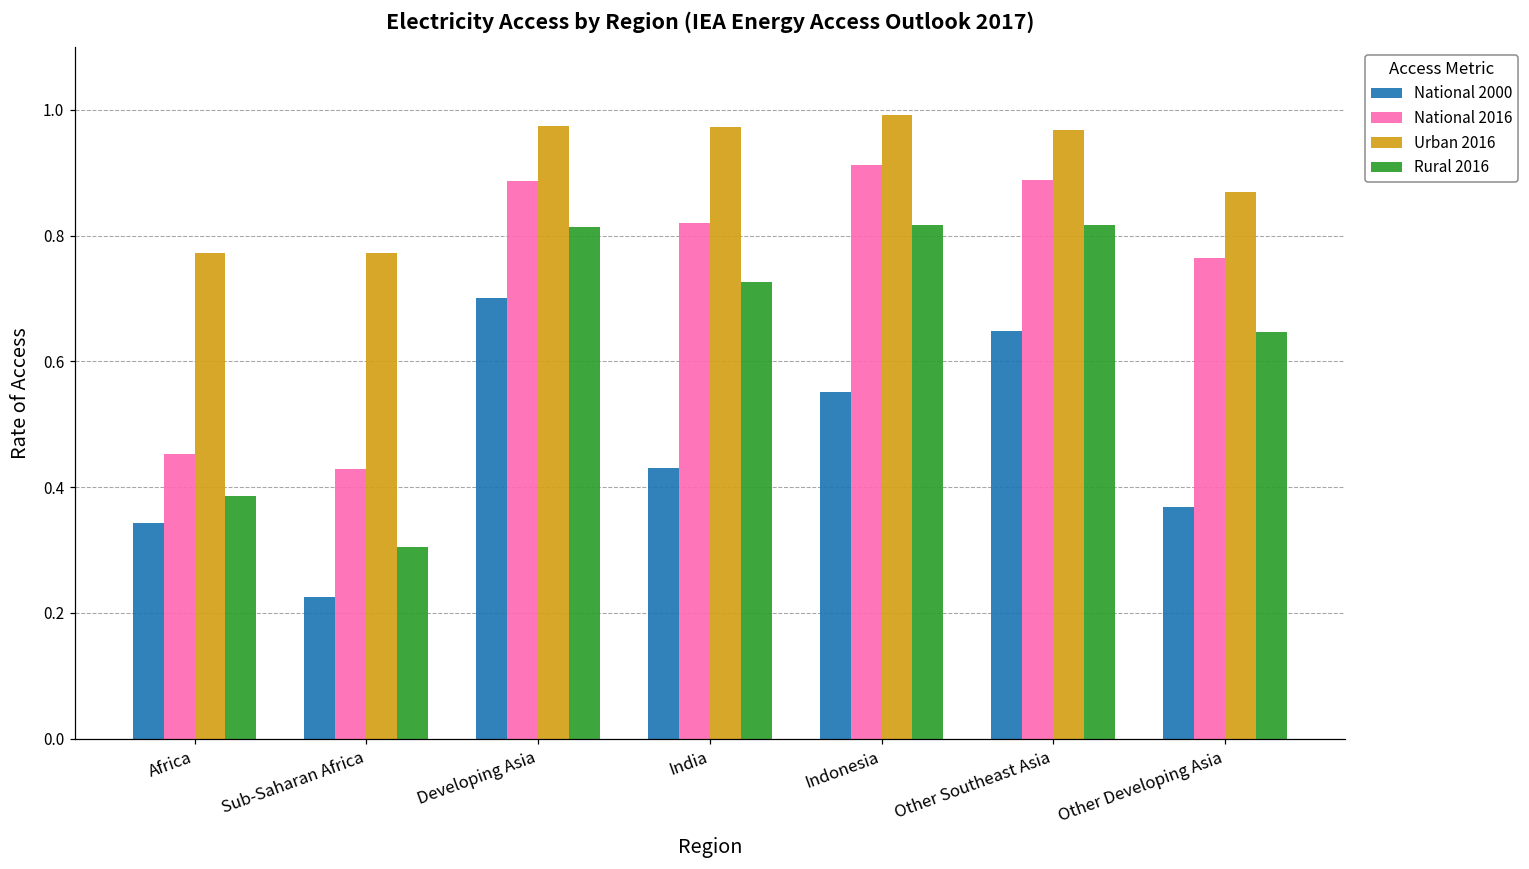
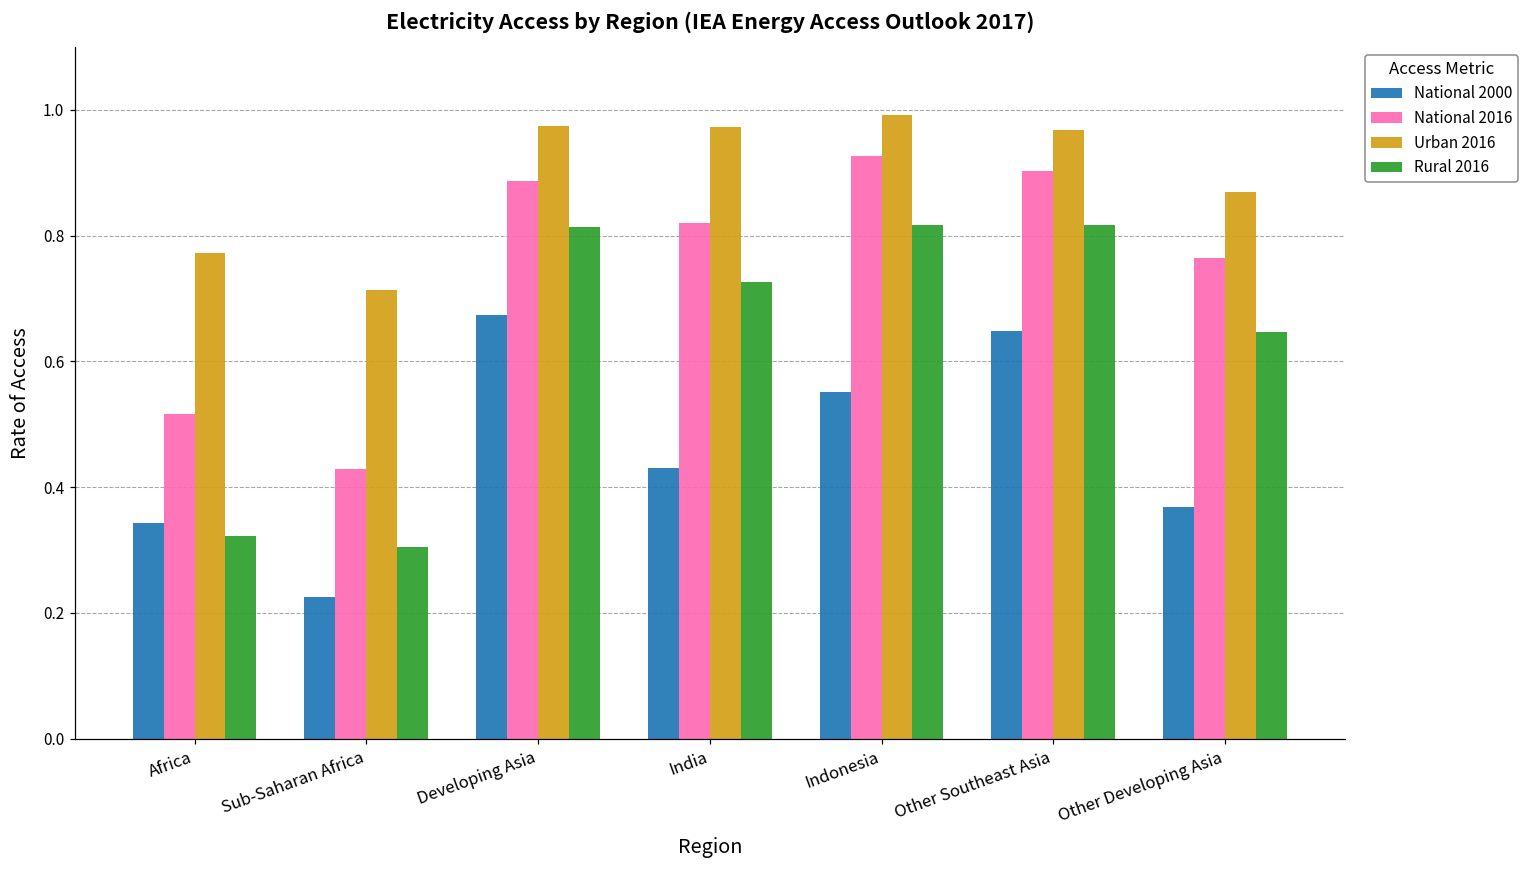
  {
    "National 2000": {
      "Africa": 0.34,
      "Sub-Saharan Africa": 0.23,
-     "Developing Asia": 0.70,
+     "Developing Asia": 0.67,
      "India": 0.43,
      "Indonesia": 0.55,
      "Other Southeast Asia": 0.65,
      "Other Developing Asia": 0.37
    },
    "National 2016": {
-     "Africa": 0.45,
+     "Africa": 0.52,
      "Sub-Saharan Africa": 0.43,
      "Developing Asia": 0.89,
      "India": 0.82,
-     "Indonesia": 0.91,
-     "Other Southeast Asia": 0.89,
+     "Indonesia": 0.93,
+     "Other Southeast Asia": 0.90,
      "Other Developing Asia": 0.77
    },
    "Urban 2016": {
      "Africa": 0.77,
-     "Sub-Saharan Africa": 0.77,
+     "Sub-Saharan Africa": 0.71,
      "Developing Asia": 0.98,
      "India": 0.97,
      "Indonesia": 0.99,
      "Other Southeast Asia": 0.97,
      "Other Developing Asia": 0.87
    },
    "Rural 2016": {
-     "Africa": 0.39,
+     "Africa": 0.32,
      "Sub-Saharan Africa": 0.31,
      "Developing Asia": 0.81,
      "India": 0.73,
      "Indonesia": 0.82,
      "Other Southeast Asia": 0.82,
      "Other Developing Asia": 0.65
    }
  }
